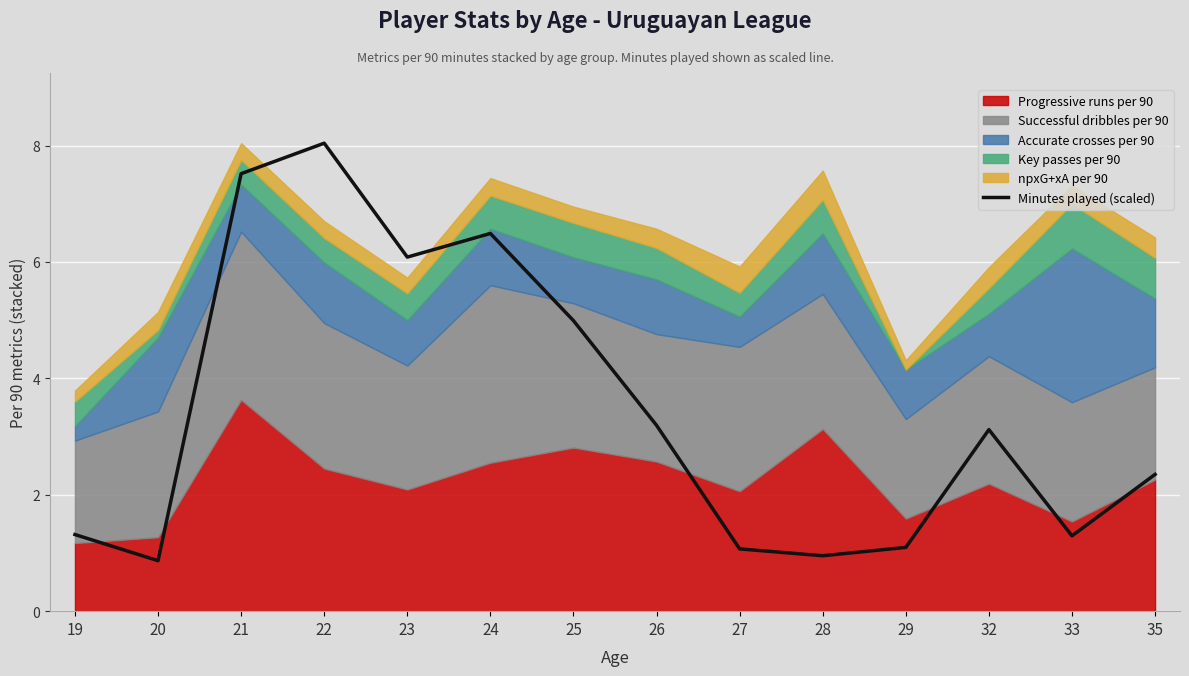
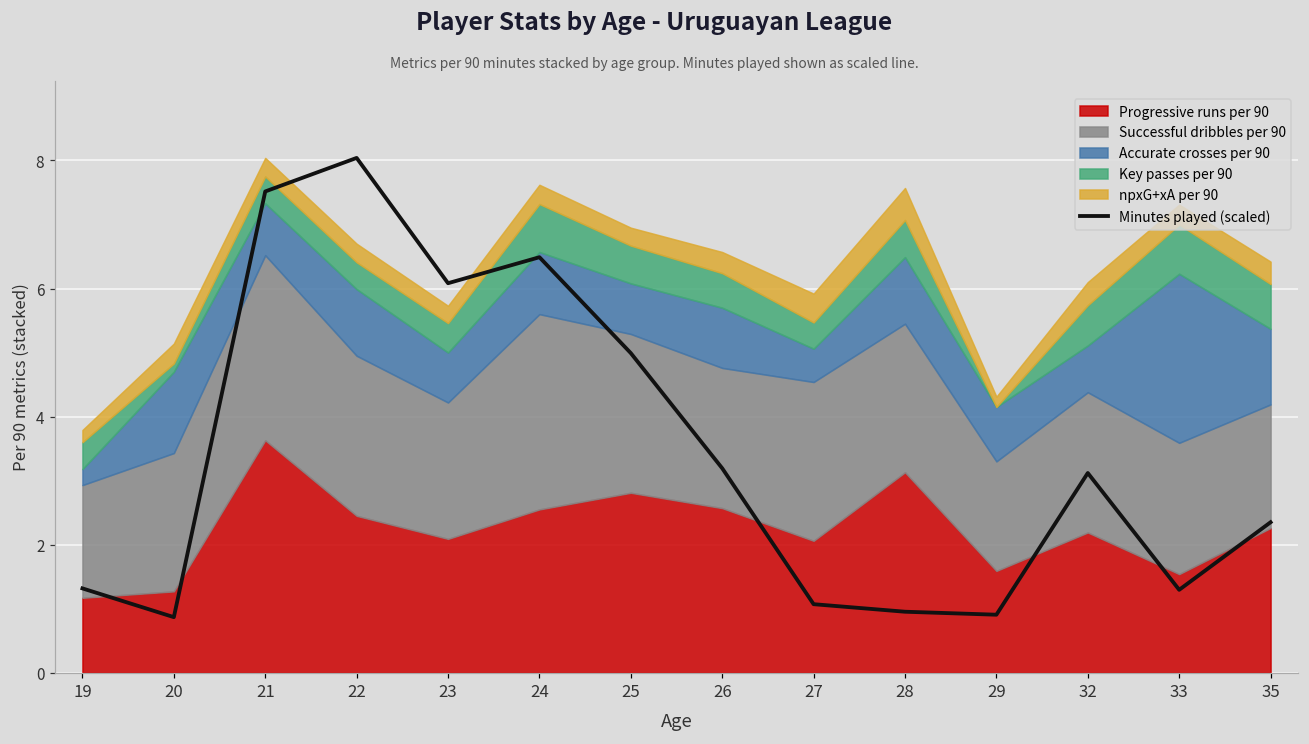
  {
    "Minutes played (scaled)": {
      "19": 1.3,
      "20": 0.9,
      "21": 7.5,
      "22": 8.0,
      "23": 6.1,
      "24": 6.5,
      "25": 5.0,
      "26": 3.2,
      "27": 1.1,
      "28": 1.0,
-     "29": 1.1,
+     "29": 0.9,
      "32": 3.1,
      "33": 1.3,
      "35": 2.3
    },
    "Progressive runs per 90": {
      "19": 1.2,
      "20": 1.3,
      "21": 3.6,
      "22": 2.5,
      "23": 2.1,
      "24": 2.6,
      "25": 2.8,
      "26": 2.6,
      "27": 2.1,
      "28": 3.1,
      "29": 1.6,
      "32": 2.2,
      "33": 1.5,
      "35": 2.3
    },
    "Successful dribbles per 90": {
      "19": 1.8,
      "20": 2.2,
      "21": 2.9,
      "22": 2.5,
      "23": 2.1,
      "24": 3.1,
      "25": 2.5,
      "26": 2.2,
      "27": 2.5,
      "28": 2.3,
      "29": 1.7,
      "32": 2.2,
      "33": 2.1,
      "35": 1.9
    },
    "Accurate crosses per 90": {
      "19": 0.3,
      "20": 1.3,
      "21": 0.8,
      "22": 1.0,
      "23": 0.8,
      "24": 1.0,
      "25": 0.8,
      "26": 0.9,
      "27": 0.5,
      "28": 1.0,
      "32": 0.7,
      "33": 2.6,
      "35": 1.2
    },
    "Key passes per 90": {
      "19": 0.4,
      "20": 0.1,
      "21": 0.4,
      "22": 0.4,
      "23": 0.5,
-     "24": 0.6,
+     "24": 0.8,
      "25": 0.6,
      "26": 0.5,
      "27": 0.4,
      "28": 0.6,
-     "32": 0.4,
+     "32": 0.6,
      "35": 0.7
    },
    "npxG+xA per 90": {
      "19": 0.2,
      "20": 0.3,
      "21": 0.3,
      "22": 0.3,
      "23": 0.3,
      "24": 0.3,
      "25": 0.3,
      "26": 0.3,
      "27": 0.5,
      "28": 0.5,
      "29": 0.2,
      "32": 0.4,
      "35": 0.3
    }
  }
